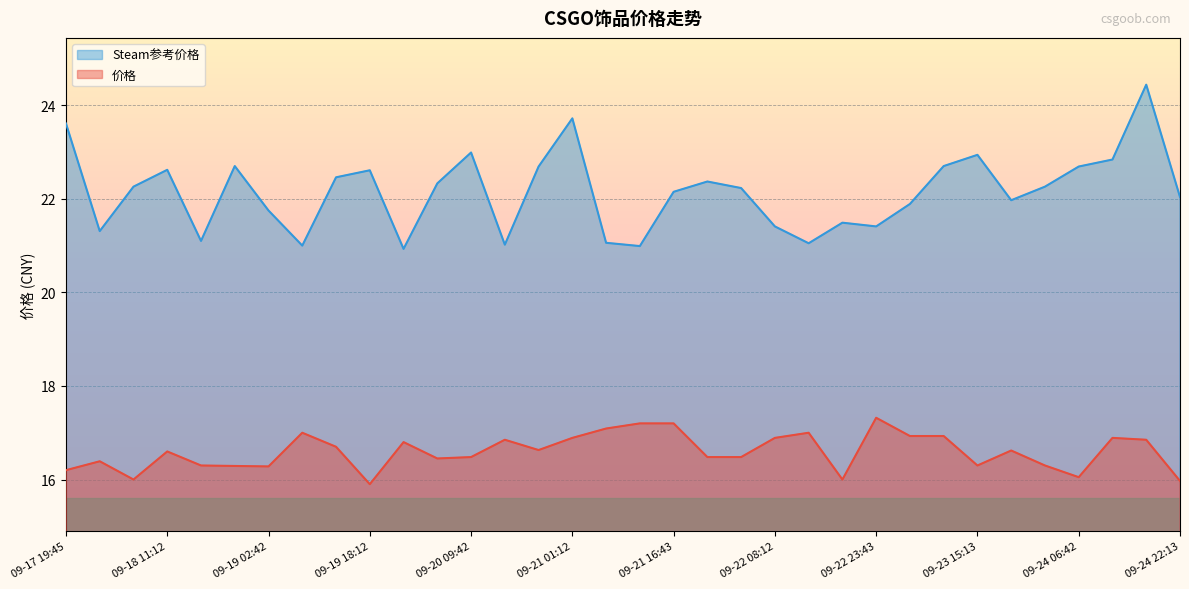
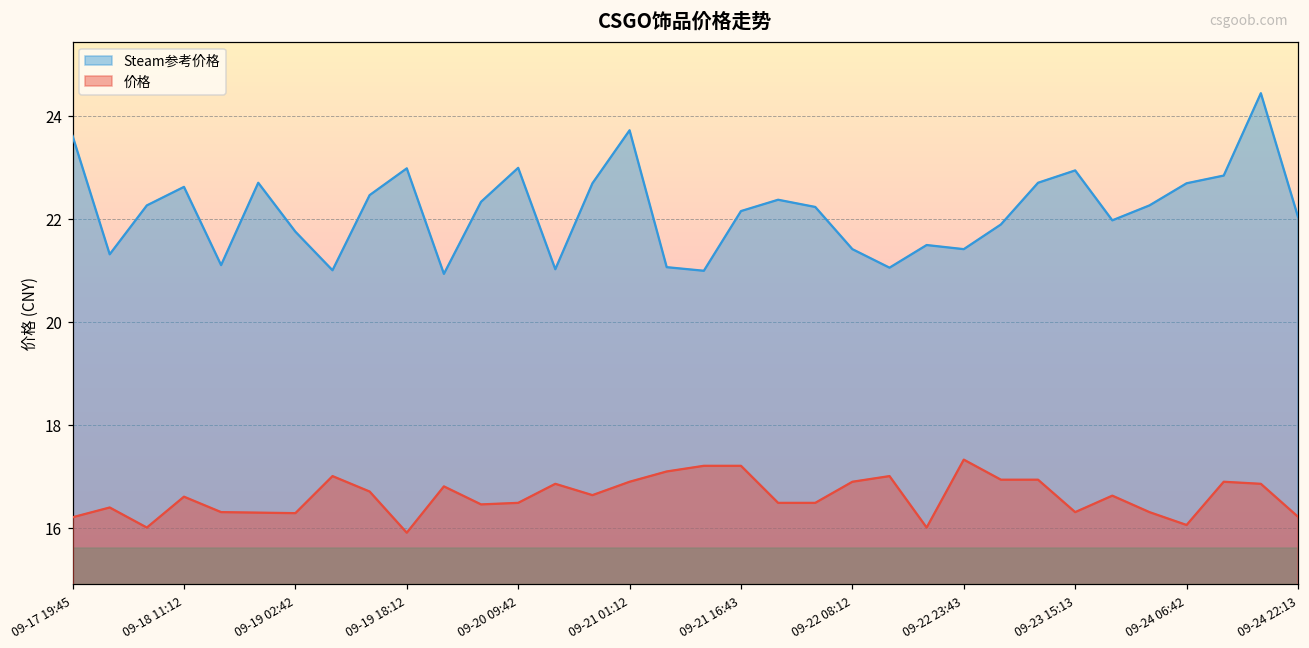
  {
    "Steam参考价格": {
      "09-17 19:45": 23.6,
      "09-18 11:12": 22.6,
      "09-19 02:42": 21.8,
-     "09-19 18:12": 22.6,
+     "09-19 18:12": 23.0,
      "09-20 09:42": 23.0,
      "09-21 01:12": 23.7,
      "09-21 16:43": 22.2,
      "09-22 08:12": 21.4,
      "09-22 23:43": 21.4,
      "09-23 15:13": 22.9,
      "09-24 06:42": 22.7,
      "09-24 22:13": 22.0
    },
    "价格": {
      "09-17 19:45": 16.2,
      "09-18 11:12": 16.6,
      "09-19 02:42": 16.3,
      "09-19 18:12": 15.9,
      "09-20 09:42": 16.5,
      "09-21 01:12": 16.9,
      "09-21 16:43": 17.2,
      "09-22 08:12": 16.9,
      "09-22 23:43": 17.3,
      "09-23 15:13": 16.3,
      "09-24 06:42": 16.1,
-     "09-24 22:13": 16.0
+     "09-24 22:13": 16.2
    }
  }
